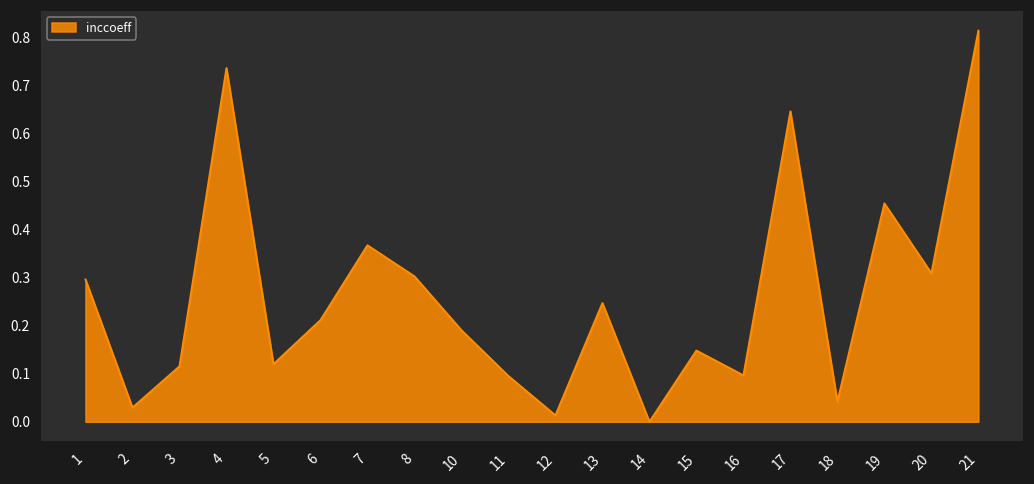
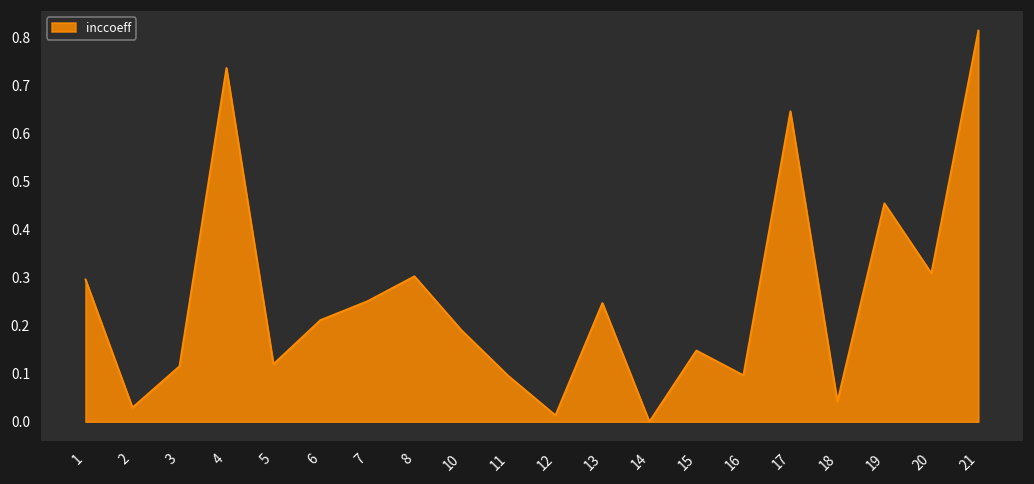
  {
    "1": 0.30,
    "2": 0.03,
    "3": 0.12,
    "4": 0.74,
    "5": 0.12,
    "6": 0.21,
-   "7": 0.37,
+   "7": 0.25,
    "8": 0.30,
    "10": 0.19,
    "11": 0.10,
    "12": 0.01,
    "13": 0.25,
    "14": 0.00,
    "15": 0.15,
    "16": 0.10,
    "17": 0.65,
    "18": 0.04,
    "19": 0.45,
    "20": 0.31,
    "21": 0.81
  }
